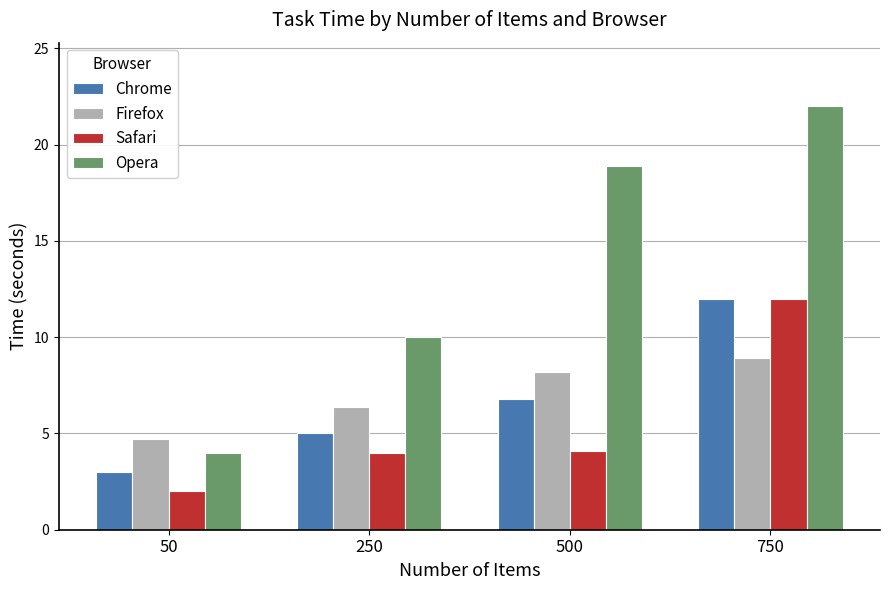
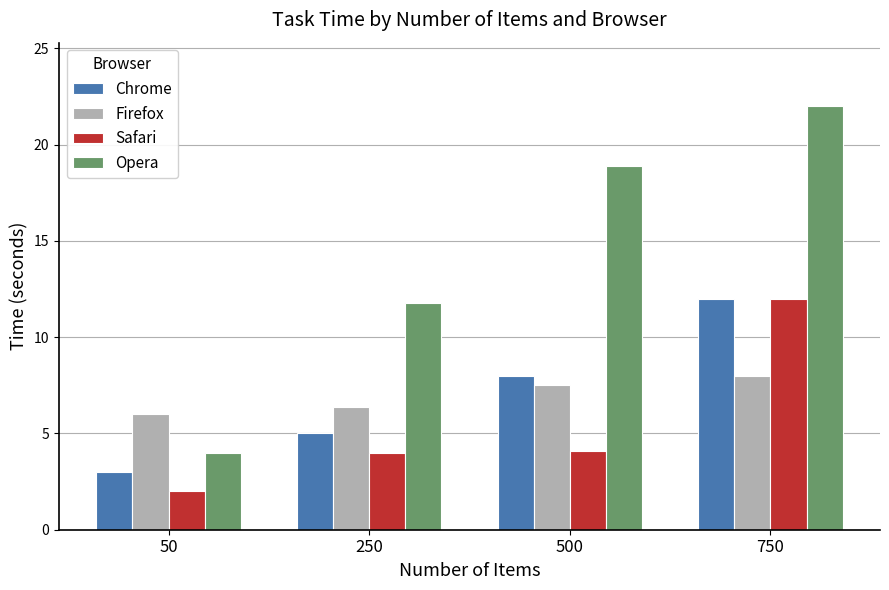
  {
    "Chrome": {
      "50": 3.0,
      "250": 5.0,
-     "500": 6.8,
+     "500": 8.0,
      "750": 12.0
    },
    "Firefox": {
-     "50": 4.7,
+     "50": 6.0,
      "250": 6.4,
-     "500": 8.2,
-     "750": 8.9
+     "500": 7.5,
+     "750": 8.0
    },
    "Safari": {
      "50": 2.0,
      "250": 4.0,
      "500": 4.1,
      "750": 12.0
    },
    "Opera": {
      "50": 4.0,
-     "250": 10.0,
+     "250": 11.8,
      "500": 18.9,
      "750": 22.0
    }
  }
